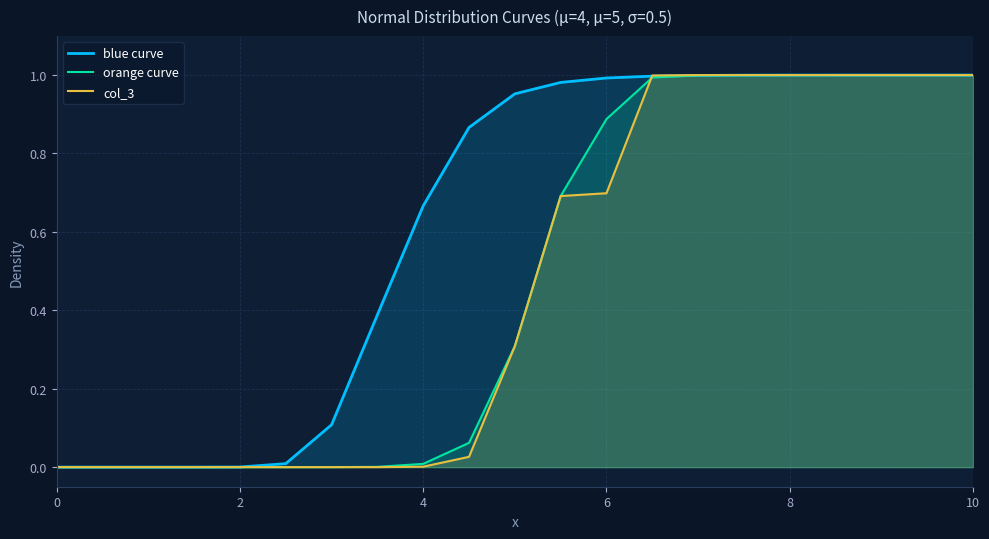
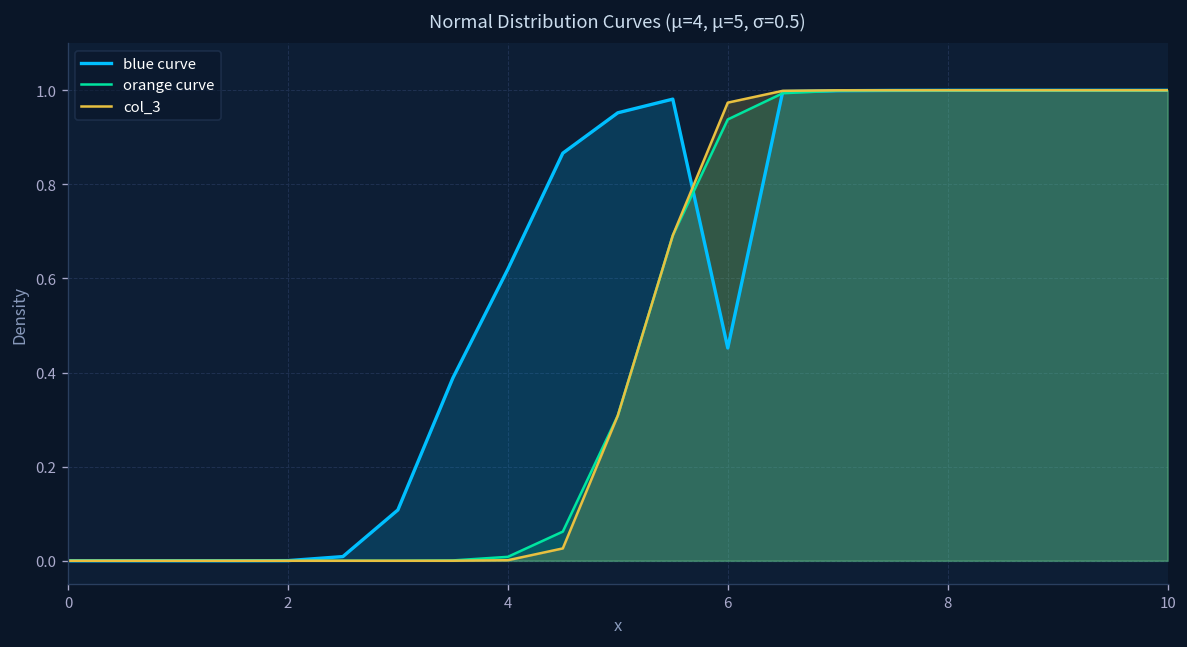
  {
    "blue curve": {
-     "4": 0.67,
-     "6": 0.99
+     "4": 0.62,
+     "6": 0.45
    },
    "orange curve": {
      "4": 0.01,
-     "6": 0.89
+     "6": 0.94
    },
    "col_3": {
      "4": 0.00,
-     "6": 0.70
+     "6": 0.97
    }
  }
